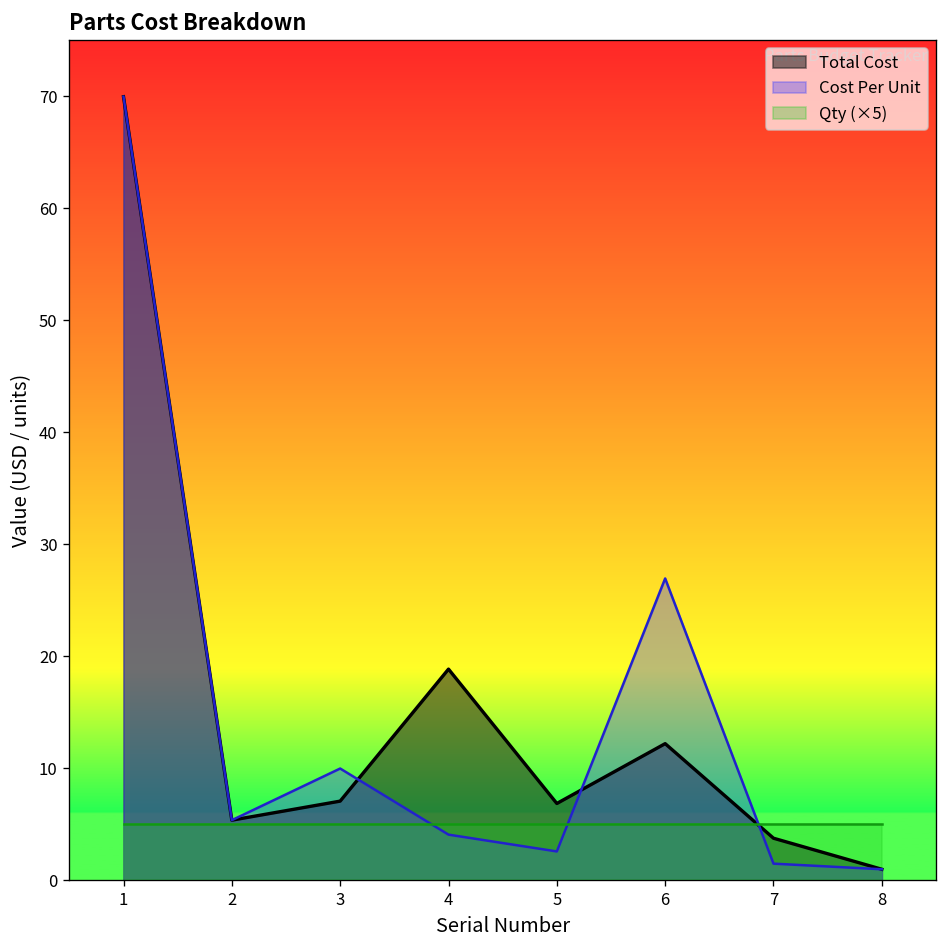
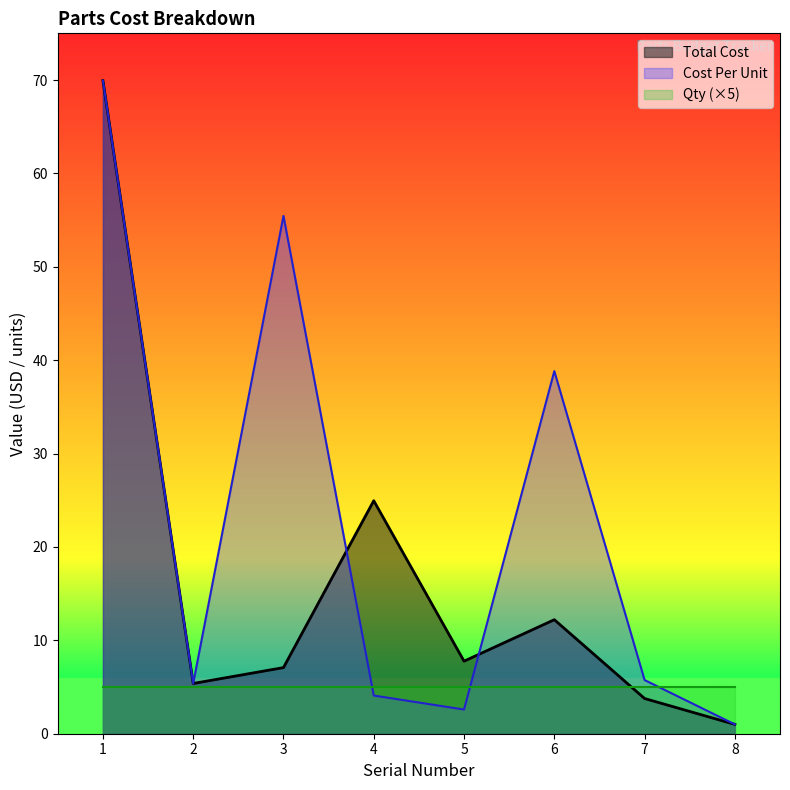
  {
    "Total Cost": {
      "3": 7,
-     "4": 19,
-     "5": 7,
+     "4": 25,
+     "5": 8,
      "6": 12,
      "7": 4
    },
    "Cost Per Unit": {
-     "3": 10,
+     "3": 55,
      "4": 4,
      "5": 3,
-     "6": 27,
-     "7": 2
+     "6": 39,
+     "7": 6
    },
    "Qty (×5)": {
      "1": 5,
      "2": 5,
      "3": 5,
      "4": 5,
      "5": 5,
      "6": 5,
      "7": 5,
      "8": 5
    }
  }
